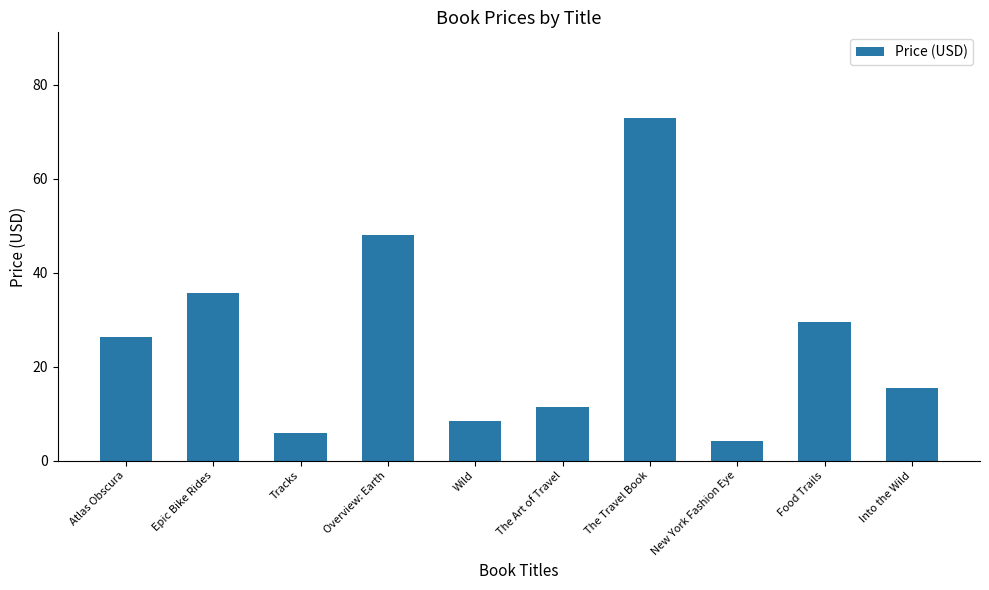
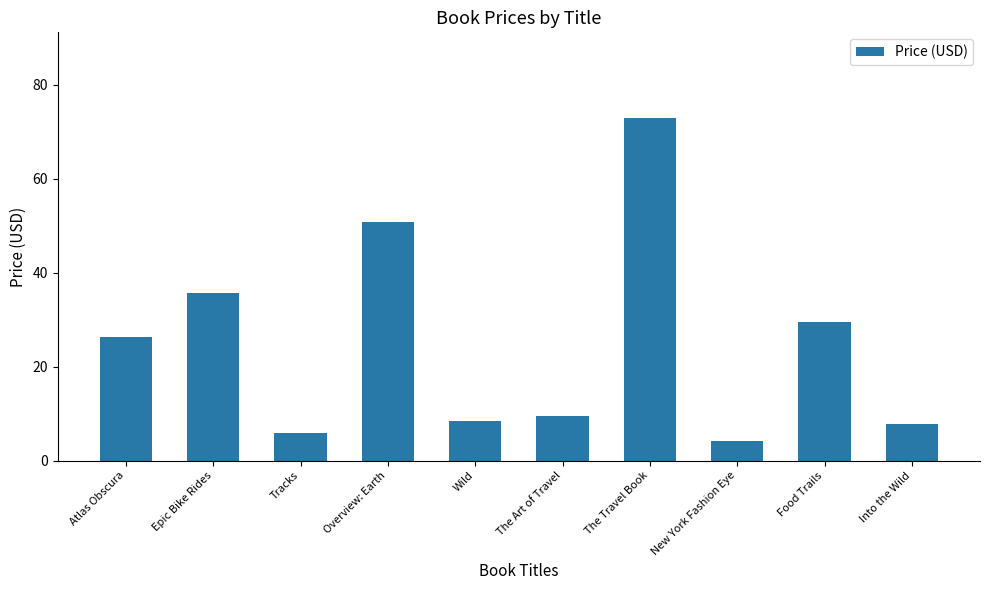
  {
    "Atlas Obscura": 26,
    "Epic Bike Rides": 36,
    "Tracks": 6,
-   "Overview: Earth": 48,
+   "Overview: Earth": 51,
    "Wild": 8,
-   "The Art of Travel": 12,
+   "The Art of Travel": 9,
    "The Travel Book": 73,
    "New York Fashion Eye": 4,
    "Food Trails": 30,
-   "Into the Wild": 15
+   "Into the Wild": 8
  }
